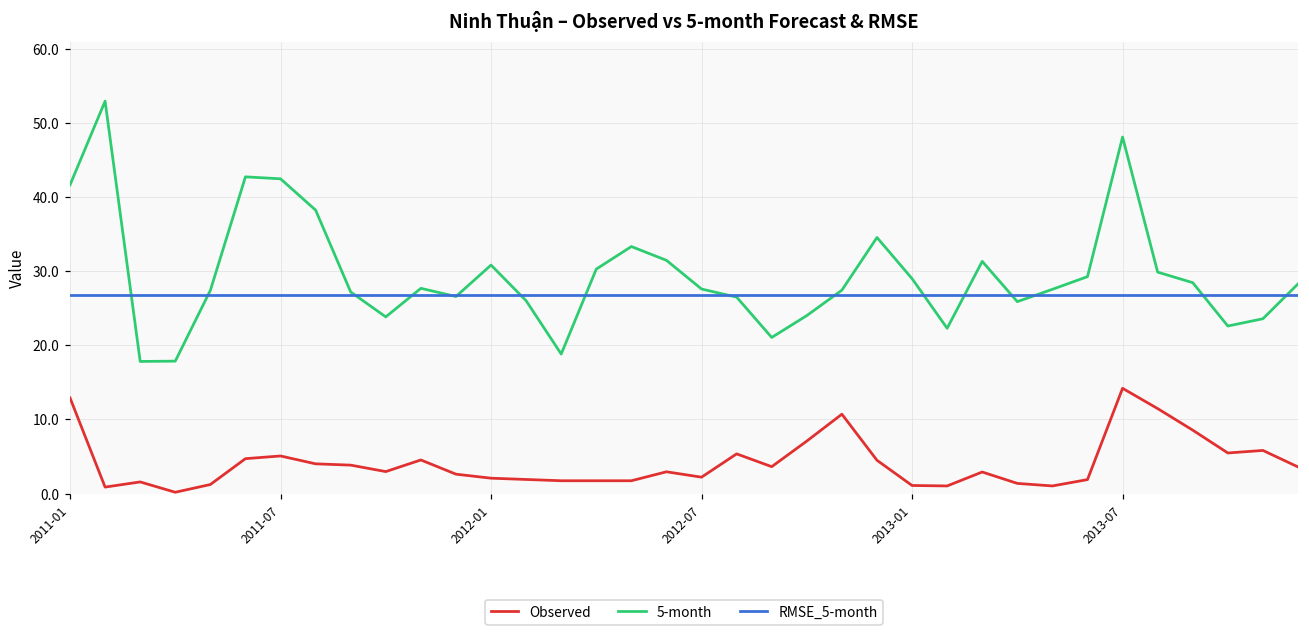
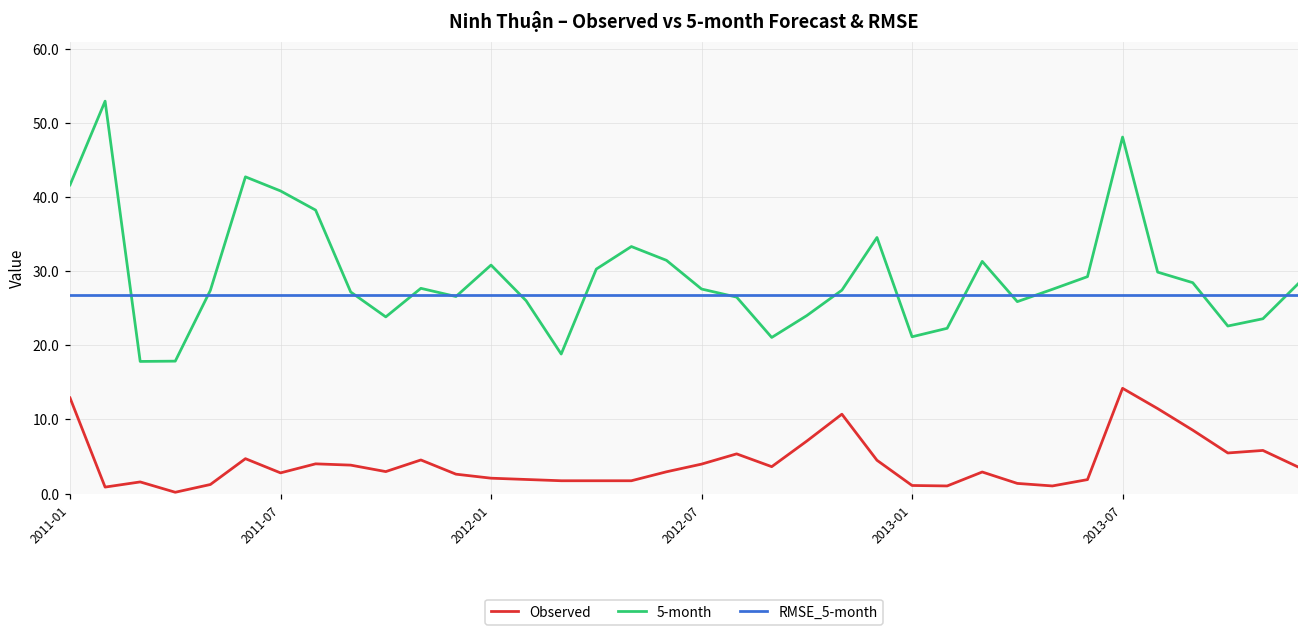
  {
    "Observed": {
      "2011-01": 13,
-     "2011-07": 5,
+     "2011-07": 3,
      "2012-01": 2,
-     "2012-07": 2,
+     "2012-07": 4,
      "2013-01": 1,
      "2013-07": 14
    },
    "5-month": {
      "2011-01": 42,
-     "2011-07": 42,
+     "2011-07": 41,
      "2012-01": 31,
      "2012-07": 28,
-     "2013-01": 29,
+     "2013-01": 21,
      "2013-07": 48
    },
    "RMSE_5-month": {
      "2011-01": 27,
      "2011-07": 27,
      "2012-01": 27,
      "2012-07": 27,
      "2013-01": 27,
      "2013-07": 27
    }
  }
